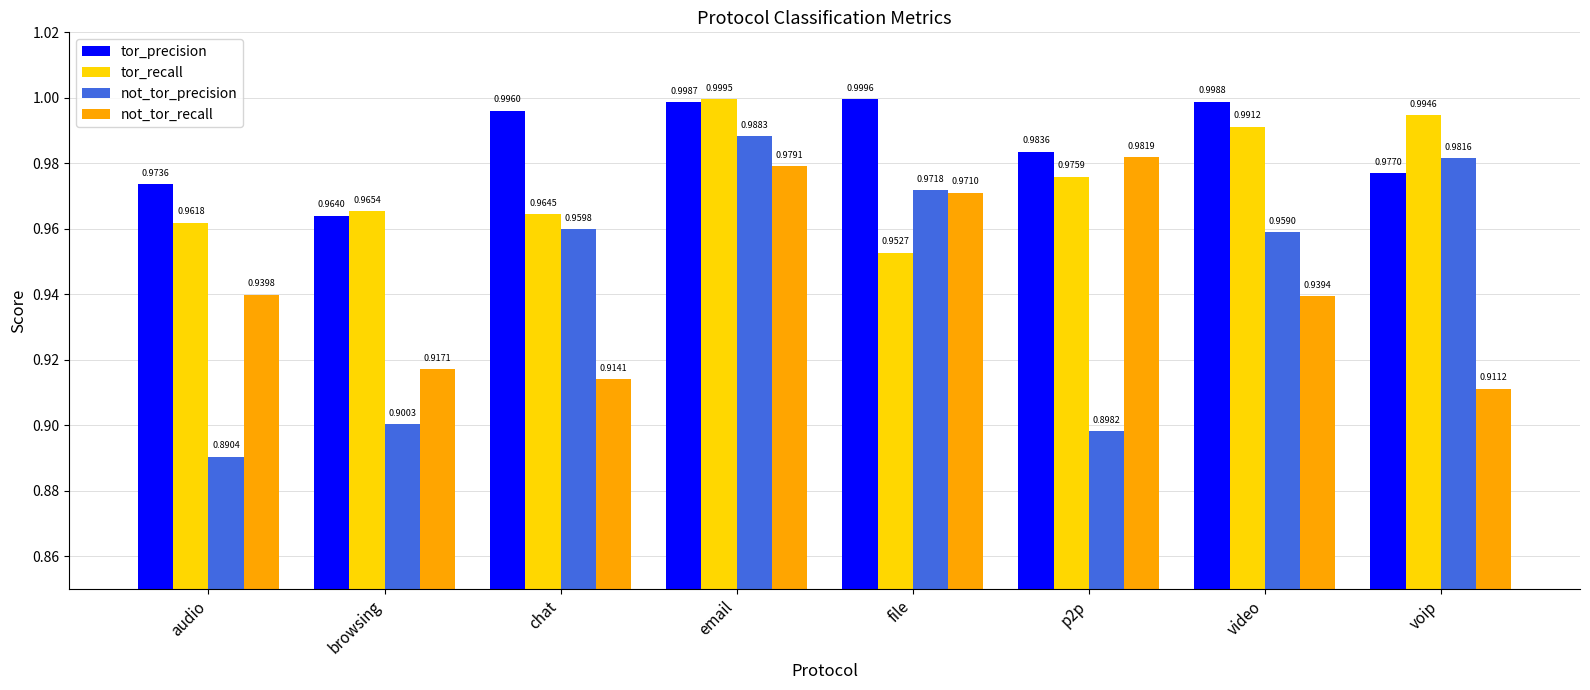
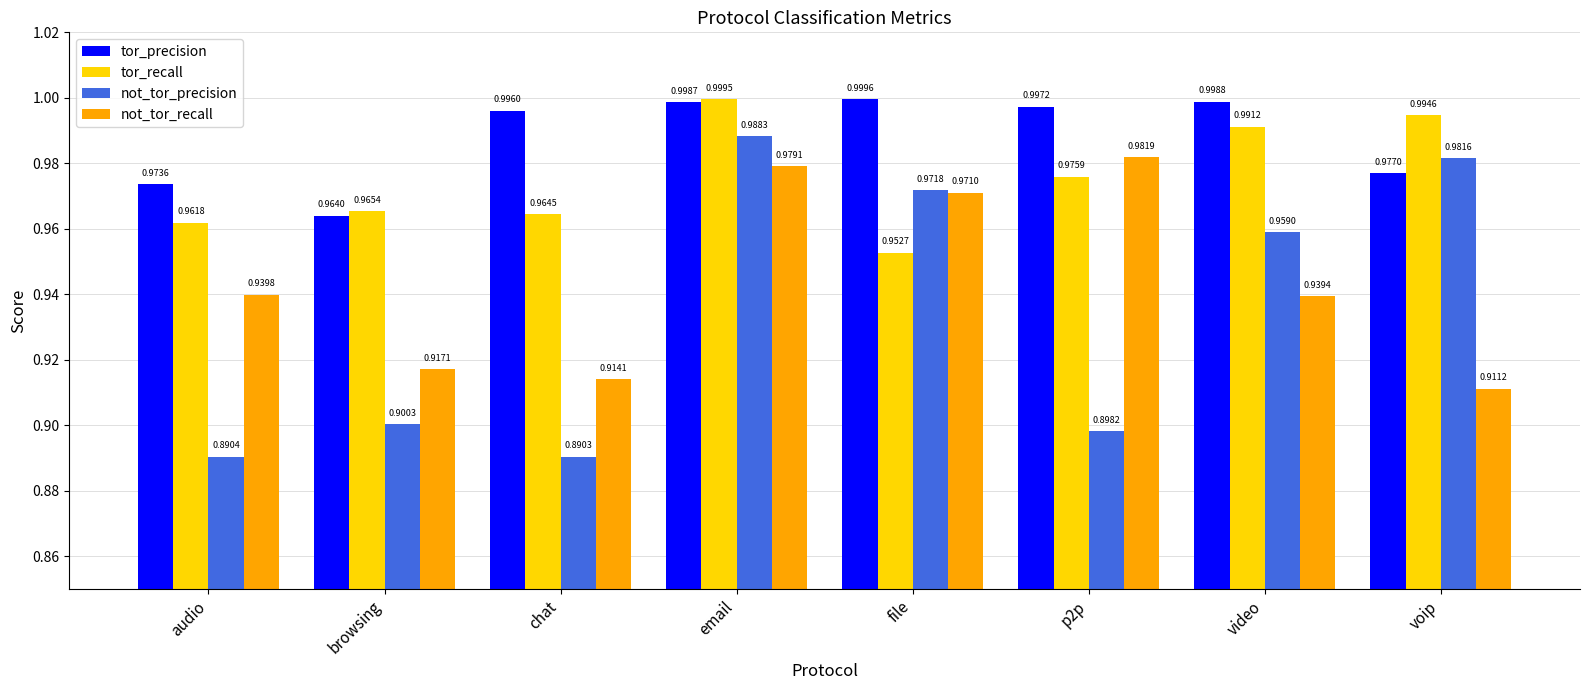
  {
    "tor_precision": {
      "audio": 0.9736,
      "browsing": 0.9640,
      "chat": 0.9960,
      "email": 0.9987,
      "file": 0.9996,
-     "p2p": 0.9836,
+     "p2p": 0.9972,
      "video": 0.9988,
      "voip": 0.9770
    },
    "not_tor_precision": {
      "audio": 0.8904,
      "browsing": 0.9003,
-     "chat": 0.9598,
+     "chat": 0.8903,
      "email": 0.9883,
      "file": 0.9718,
      "p2p": 0.8982,
      "video": 0.9590,
      "voip": 0.9816
    }
  }
